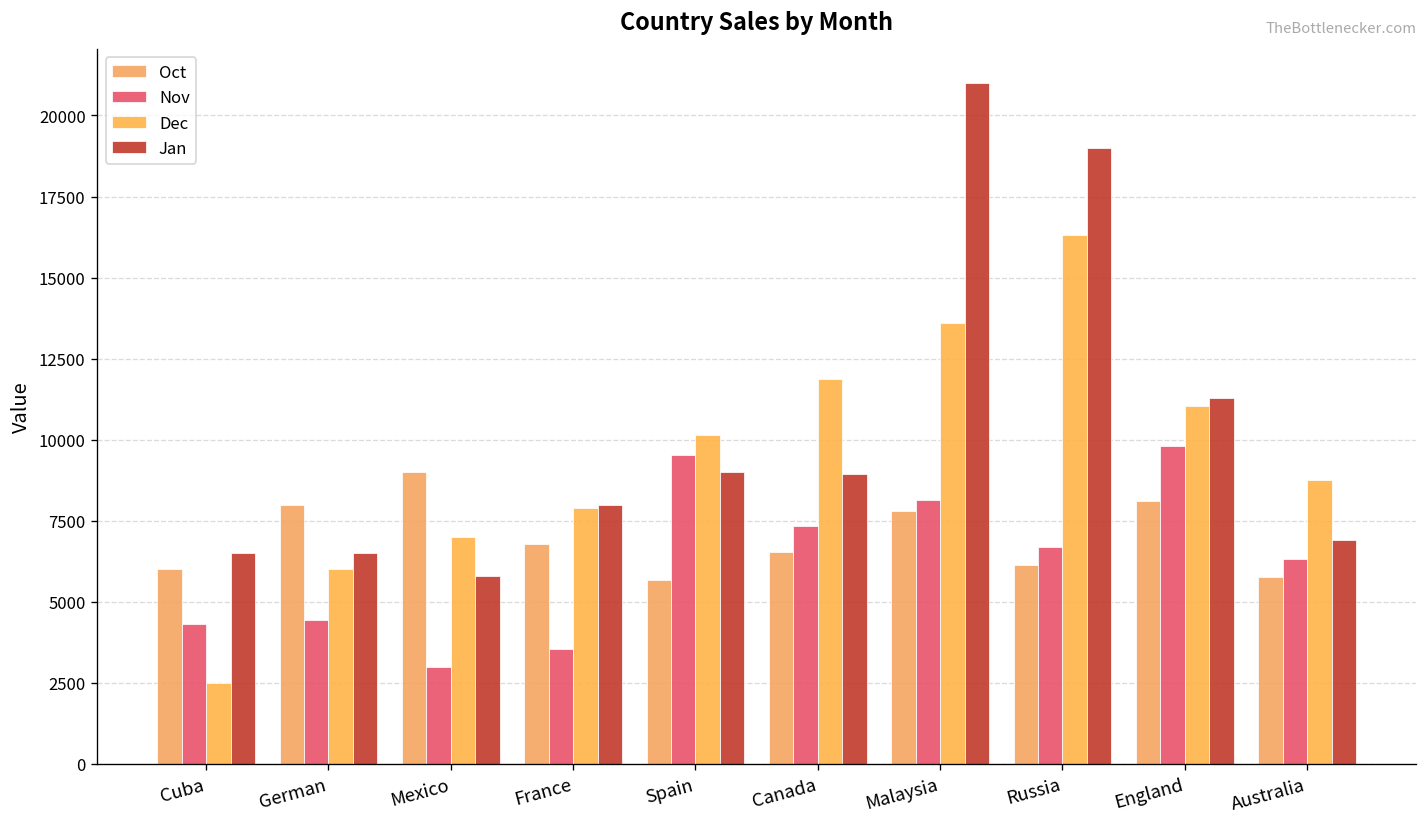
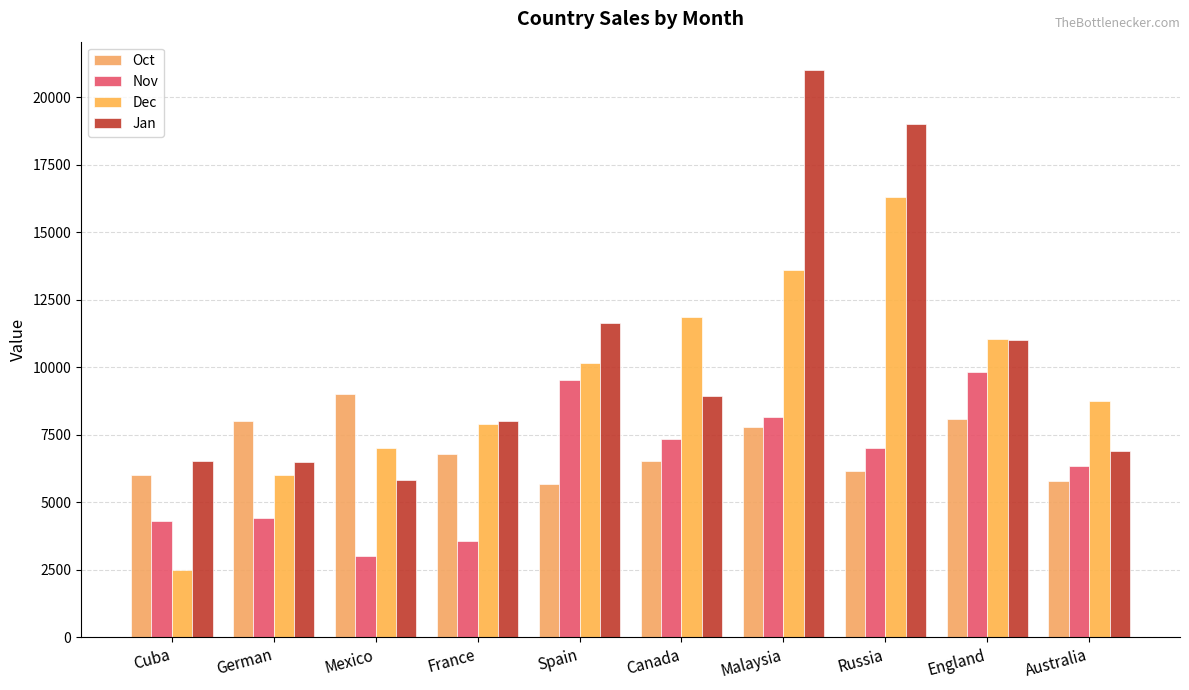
  {
    "Nov": {
      "Cuba": 4300,
      "German": 4400,
      "Mexico": 3000,
      "France": 3600,
      "Spain": 9500,
      "Canada": 7300,
      "Malaysia": 8200,
-     "Russia": 6700,
+     "Russia": 7000,
      "England": 9800,
      "Australia": 6300
    },
    "Jan": {
      "Cuba": 6500,
      "German": 6500,
      "Mexico": 5800,
      "France": 8000,
-     "Spain": 9000,
+     "Spain": 11600,
      "Canada": 8900,
      "Malaysia": 21000,
      "Russia": 19000,
-     "England": 11300,
+     "England": 11000,
      "Australia": 6900
    }
  }
